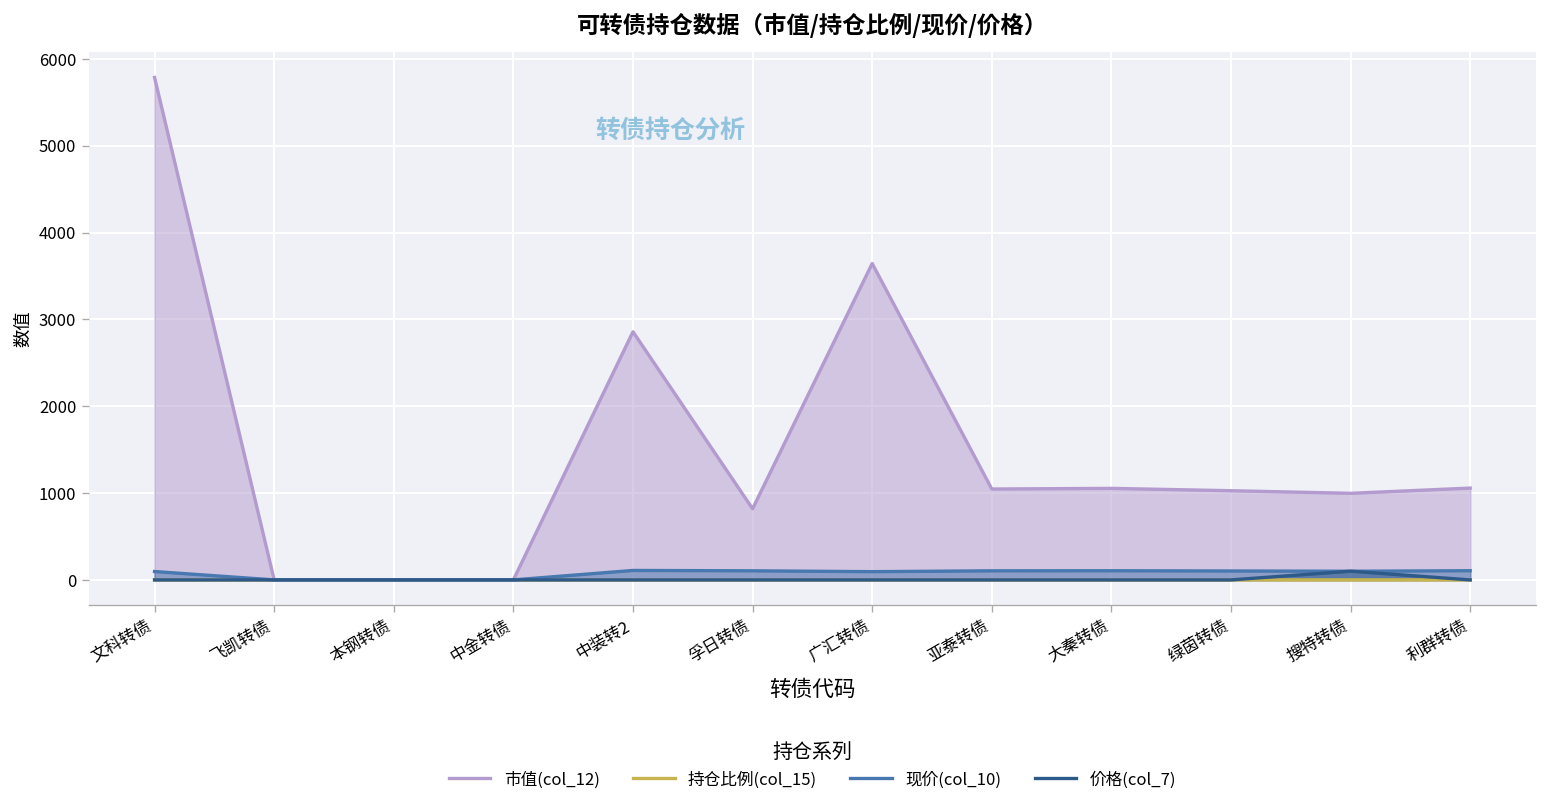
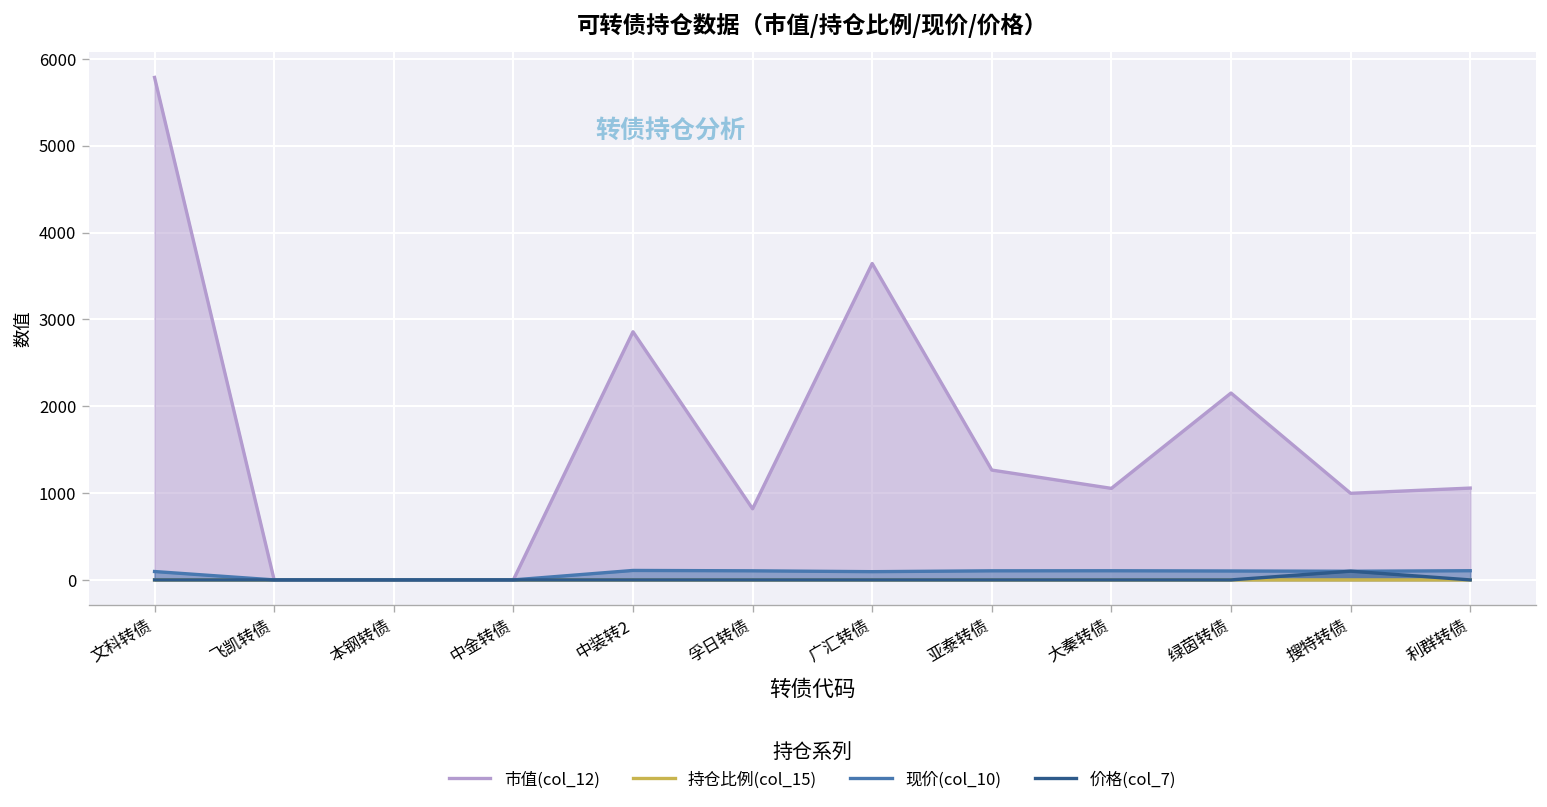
  {
    "市值(col_12)": {
      "文科转债": 5800,
      "中装转2": 2900,
      "孚日转债": 800,
      "广汇转债": 3600,
-     "亚泰转债": 1000,
+     "亚泰转债": 1300,
      "大秦转债": 1100,
-     "绿茵转债": 1000,
+     "绿茵转债": 2200,
      "搜特转债": 1000,
      "利群转债": 1100
    },
    "持仓比例(col_15)": {
      "搜特转债": 0
    }
  }
